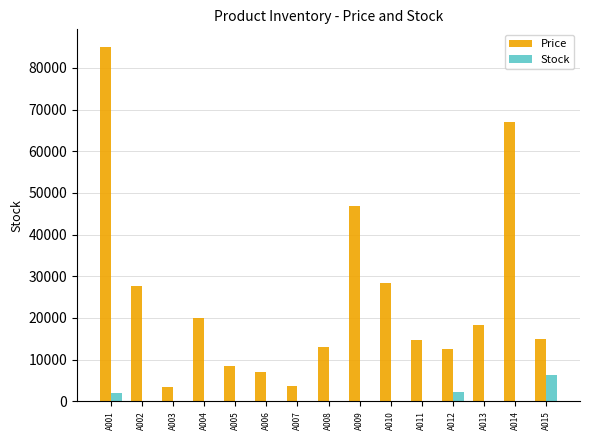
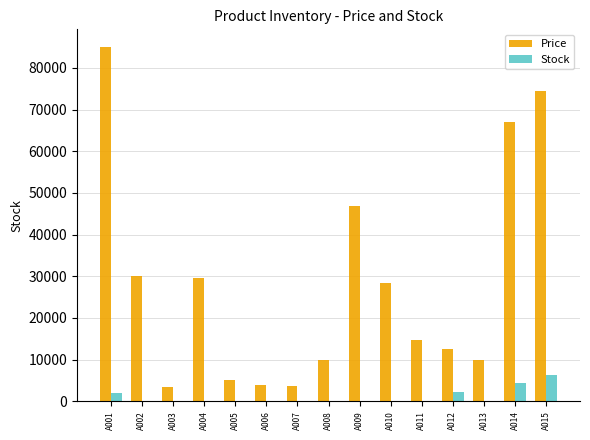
  {
    "Price": {
      "A001": 85000,
-     "A002": 28000,
+     "A002": 30000,
      "A003": 3000,
-     "A004": 20000,
-     "A005": 9000,
-     "A006": 7000,
+     "A004": 30000,
+     "A005": 5000,
+     "A006": 4000,
      "A007": 4000,
-     "A008": 13000,
+     "A008": 10000,
      "A009": 47000,
      "A010": 28000,
      "A011": 15000,
      "A012": 13000,
-     "A013": 18000,
+     "A013": 10000,
      "A014": 67000,
-     "A015": 15000
+     "A015": 74000
    },
    "Stock": {
      "A001": 2000,
      "A003": 0,
      "A005": 0,
      "A010": 0,
      "A012": 2000,
      "A013": 0,
-     "A014": 0,
+     "A014": 4000,
      "A015": 6000
    }
  }
